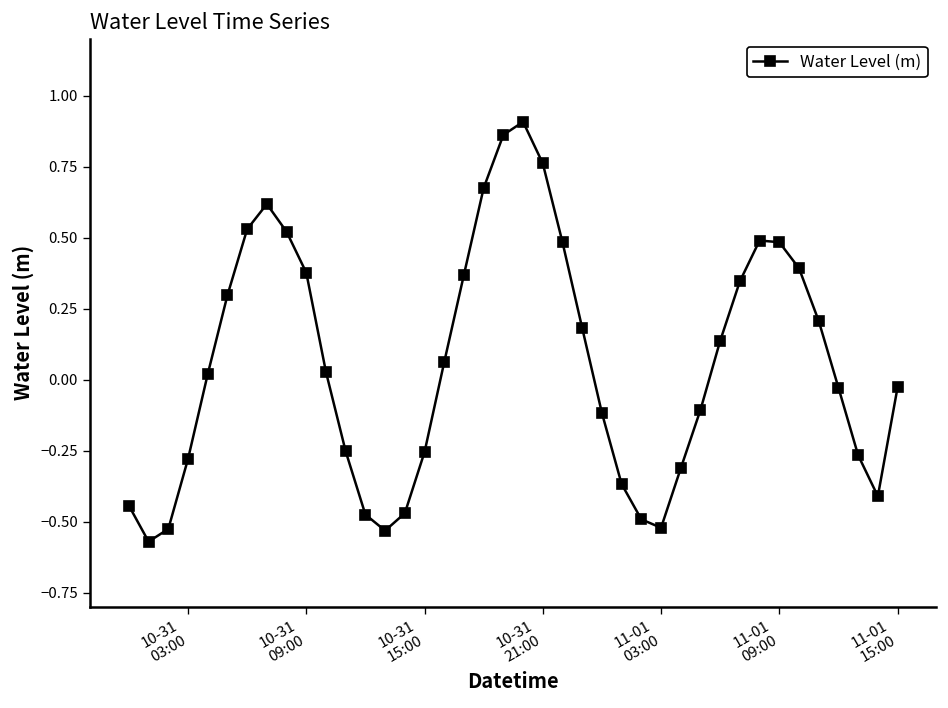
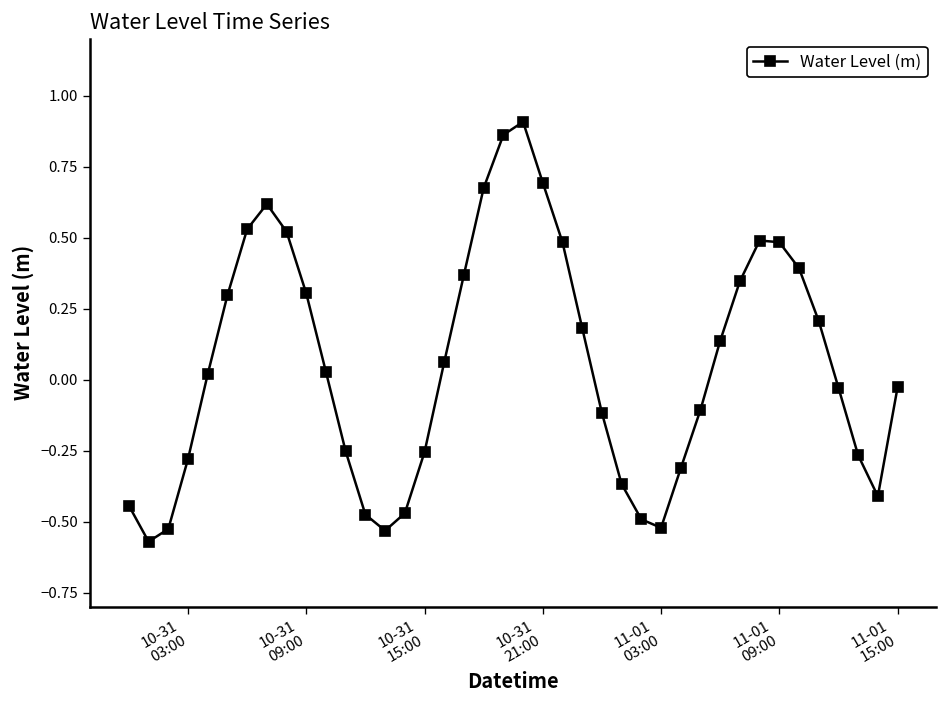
  {
    "10-31 03:00": -0.28,
-   "10-31 09:00": 0.38,
+   "10-31 09:00": 0.30,
    "10-31 15:00": -0.26,
-   "10-31 21:00": 0.76,
+   "10-31 21:00": 0.69,
    "11-01 03:00": -0.52,
    "11-01 09:00": 0.48,
    "11-01 15:00": -0.03
  }
